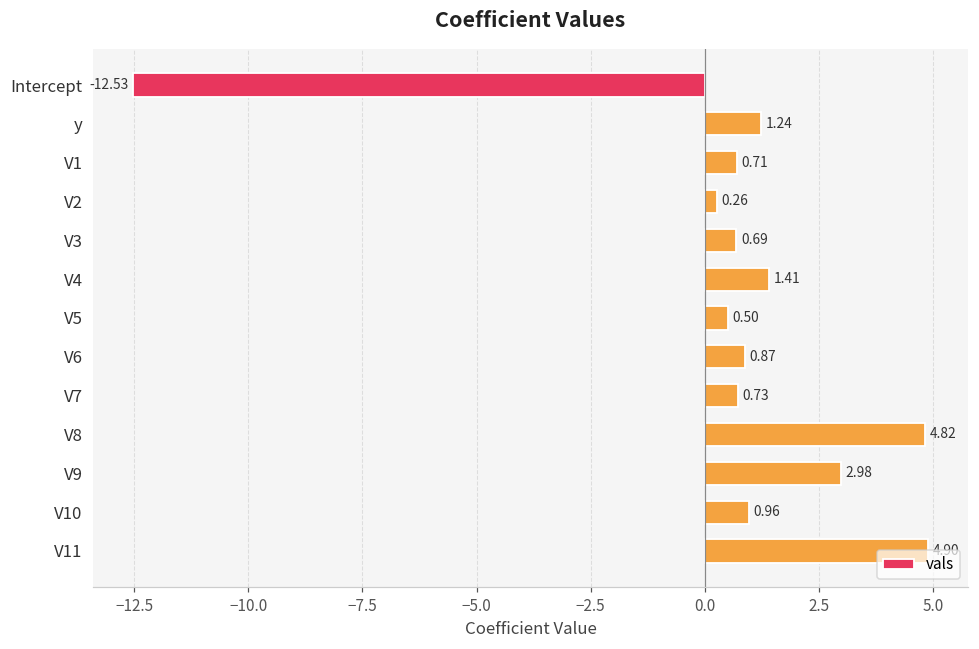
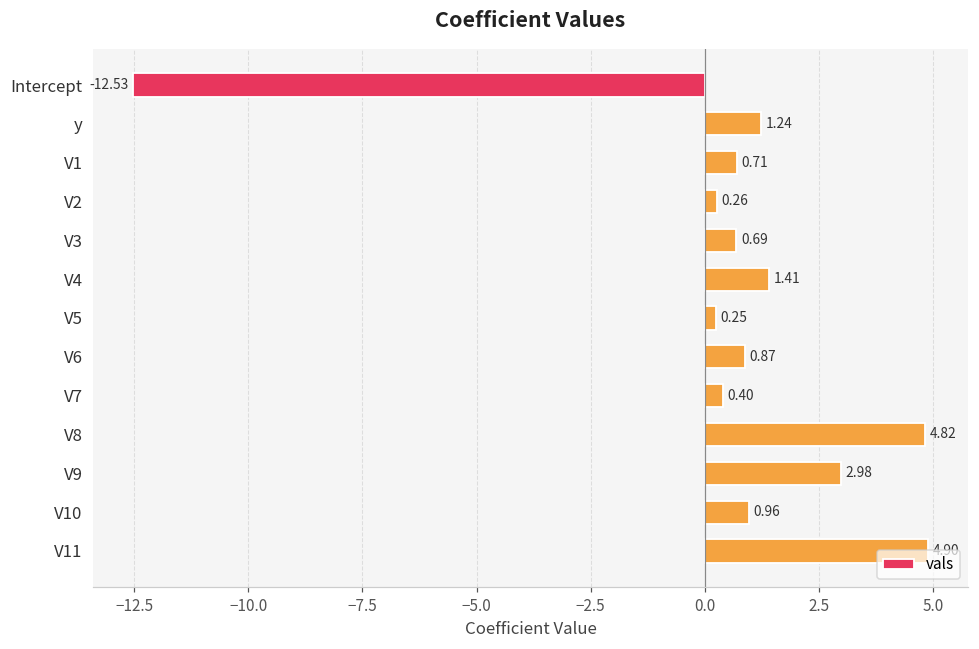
  {
    "Intercept": -12.53,
    "y": 1.24,
    "V1": 0.71,
    "V2": 0.26,
    "V3": 0.69,
    "V4": 1.41,
-   "V5": 0.50,
+   "V5": 0.25,
    "V6": 0.87,
-   "V7": 0.73,
+   "V7": 0.40,
    "V8": 4.82,
    "V9": 2.98,
    "V10": 0.96
  }
